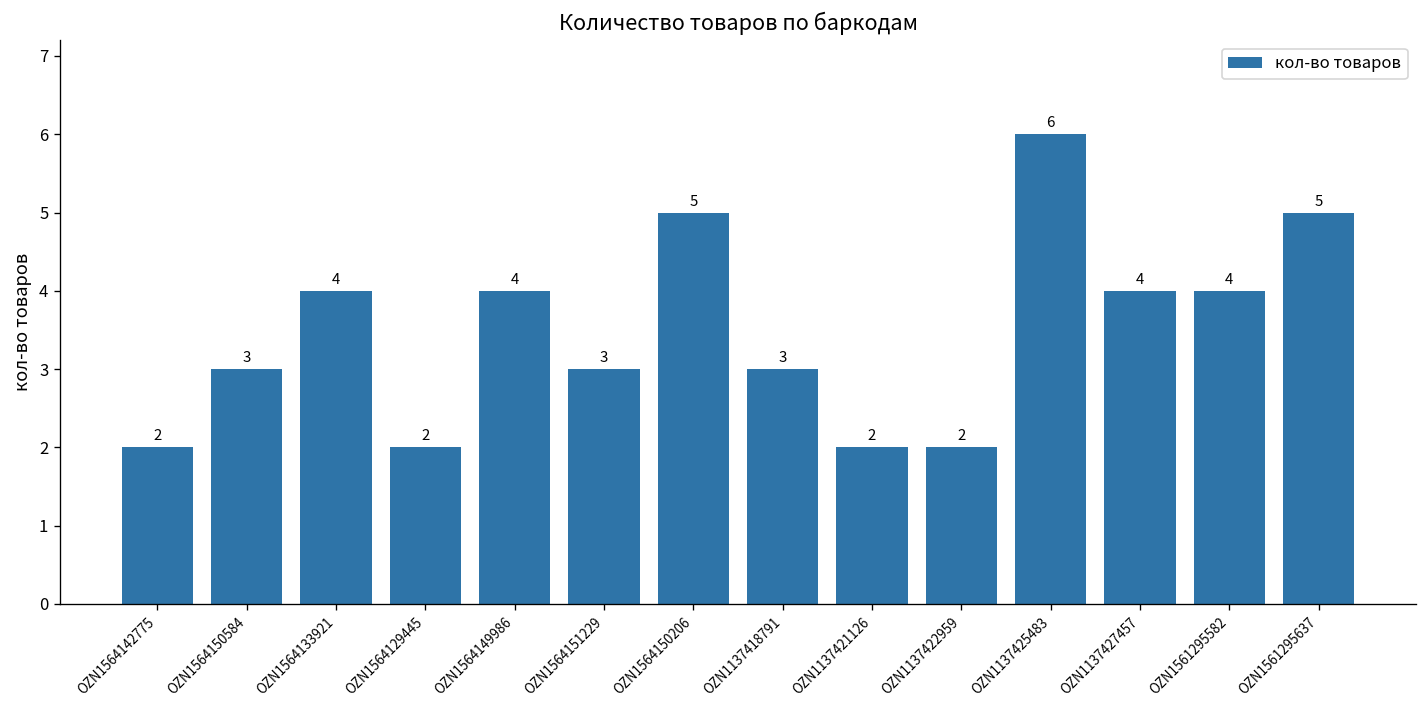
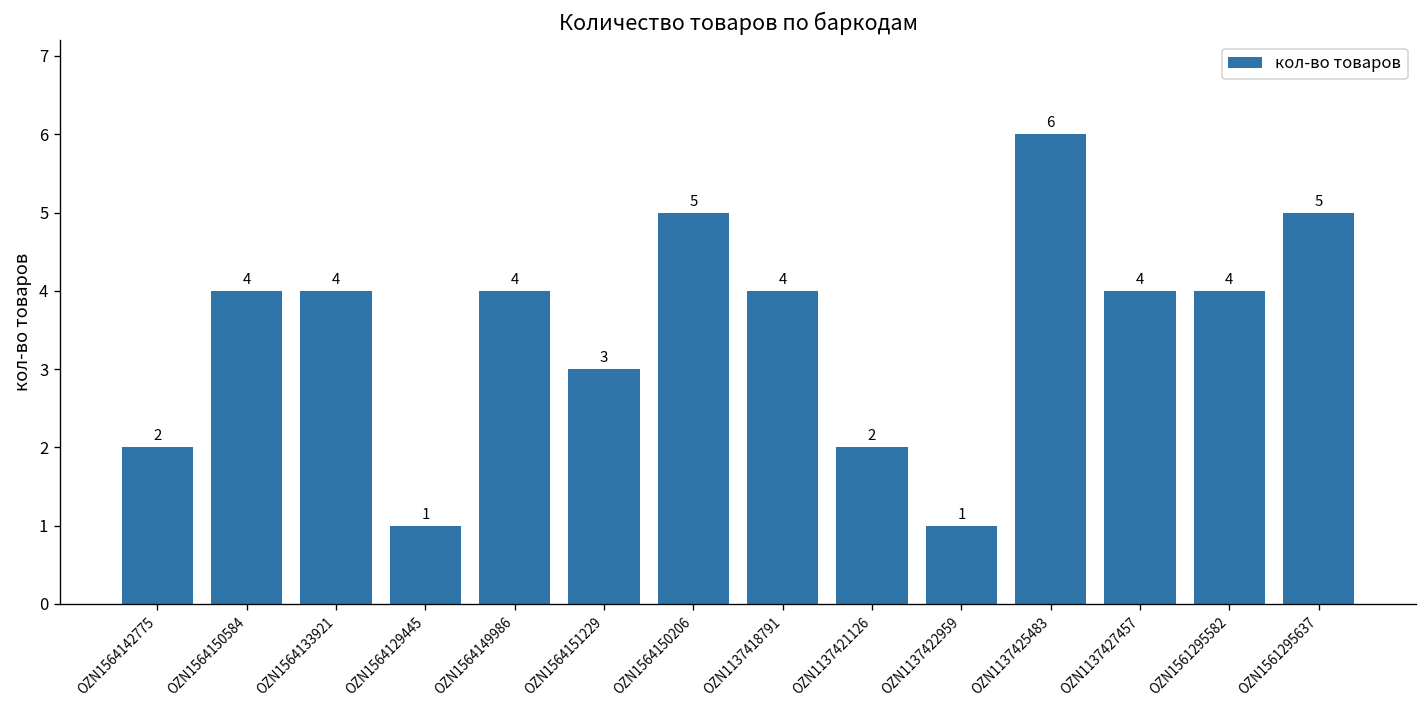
  {
    "OZN1564142775": 2,
-   "OZN1564150584": 3,
+   "OZN1564150584": 4,
    "OZN1564133921": 4,
-   "OZN1564129445": 2,
+   "OZN1564129445": 1,
    "OZN1564149986": 4,
    "OZN1564151229": 3,
    "OZN1564150206": 5,
-   "OZN1137418791": 3,
+   "OZN1137418791": 4,
    "OZN1137421126": 2,
-   "OZN1137422959": 2,
+   "OZN1137422959": 1,
    "OZN1137425483": 6,
    "OZN1137427457": 4,
    "OZN1561295582": 4,
    "OZN1561295637": 5
  }
